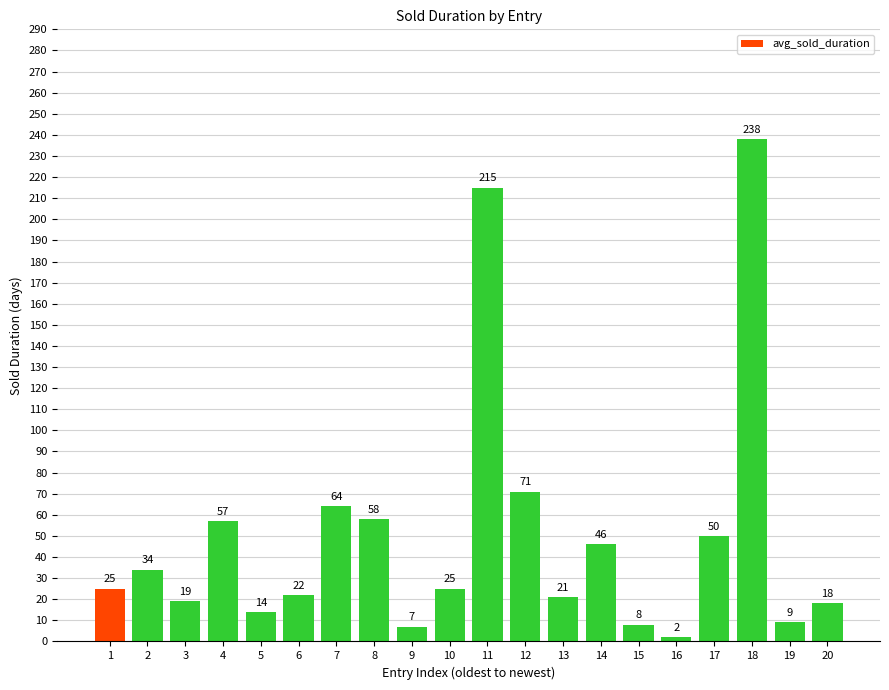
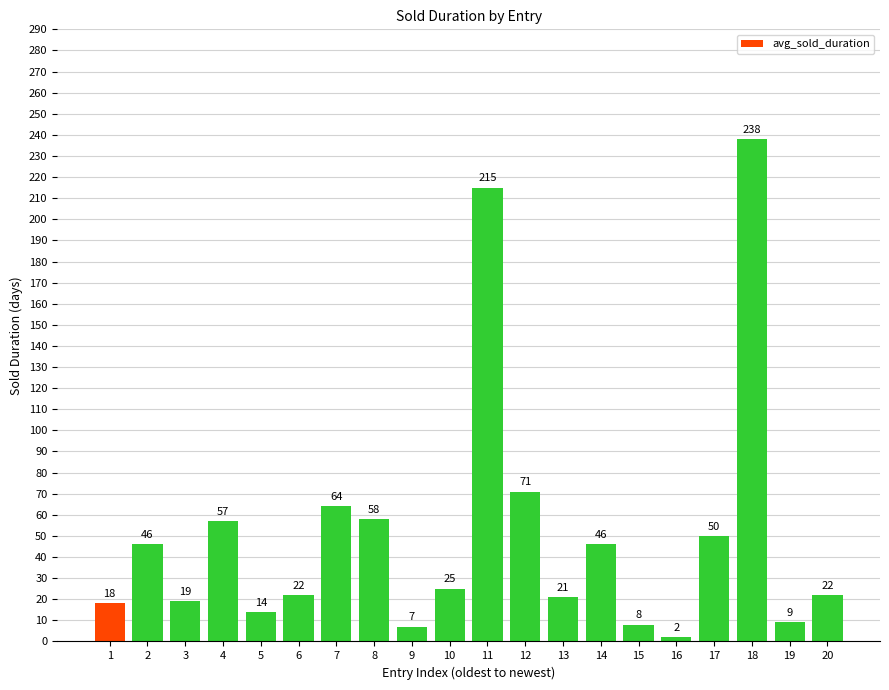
  {
-   "1": 25,
-   "2": 34,
+   "1": 18,
+   "2": 46,
    "3": 19,
    "4": 57,
    "5": 14,
    "6": 22,
    "7": 64,
    "8": 58,
    "9": 7,
    "10": 25,
    "11": 215,
    "12": 71,
    "13": 21,
    "14": 46,
    "15": 8,
    "16": 2,
    "17": 50,
    "18": 238,
    "19": 9,
-   "20": 18
+   "20": 22
  }
